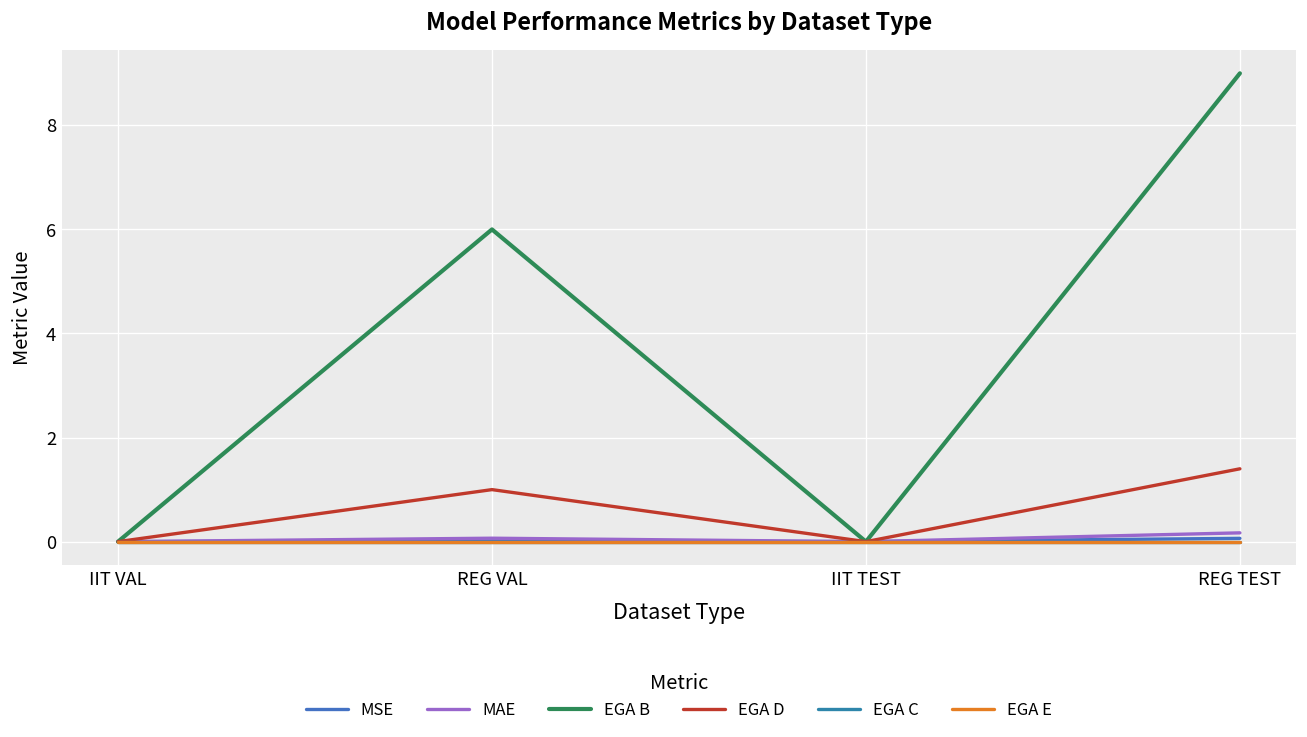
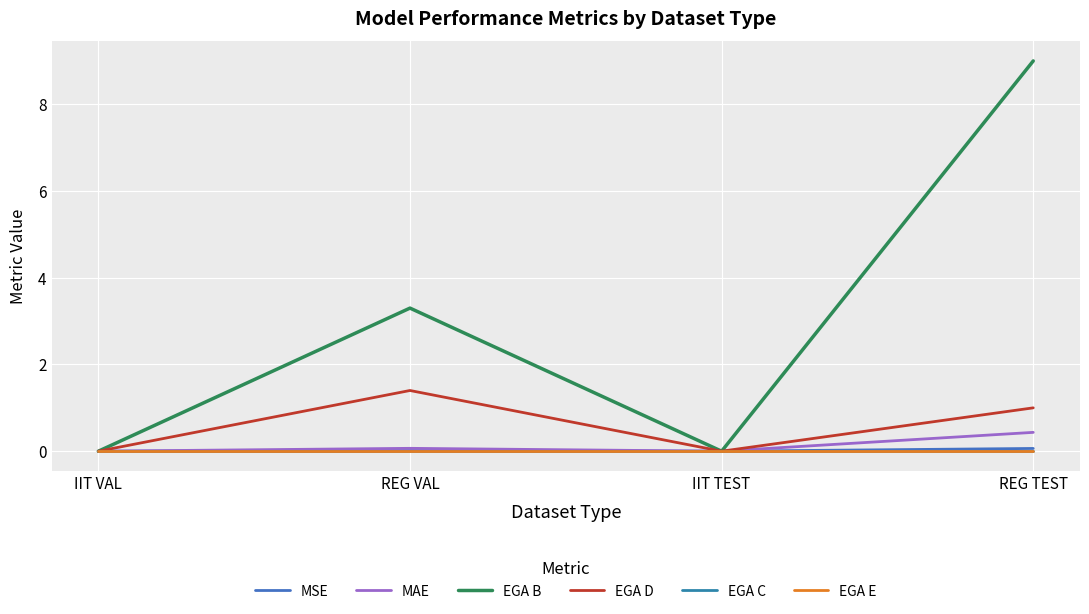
  {
    "MSE": {
      "REG TEST": 0.1
    },
    "MAE": {
-     "REG TEST": 0.2
+     "REG TEST": 0.4
    },
    "EGA B": {
-     "REG VAL": 6.0,
+     "REG VAL": 3.3,
      "REG TEST": 9.0
    },
    "EGA D": {
-     "REG VAL": 1.0,
-     "REG TEST": 1.4
+     "REG VAL": 1.4,
+     "REG TEST": 1.0
    },
    "EGA E": {
      "REG TEST": 0.0
    }
  }
